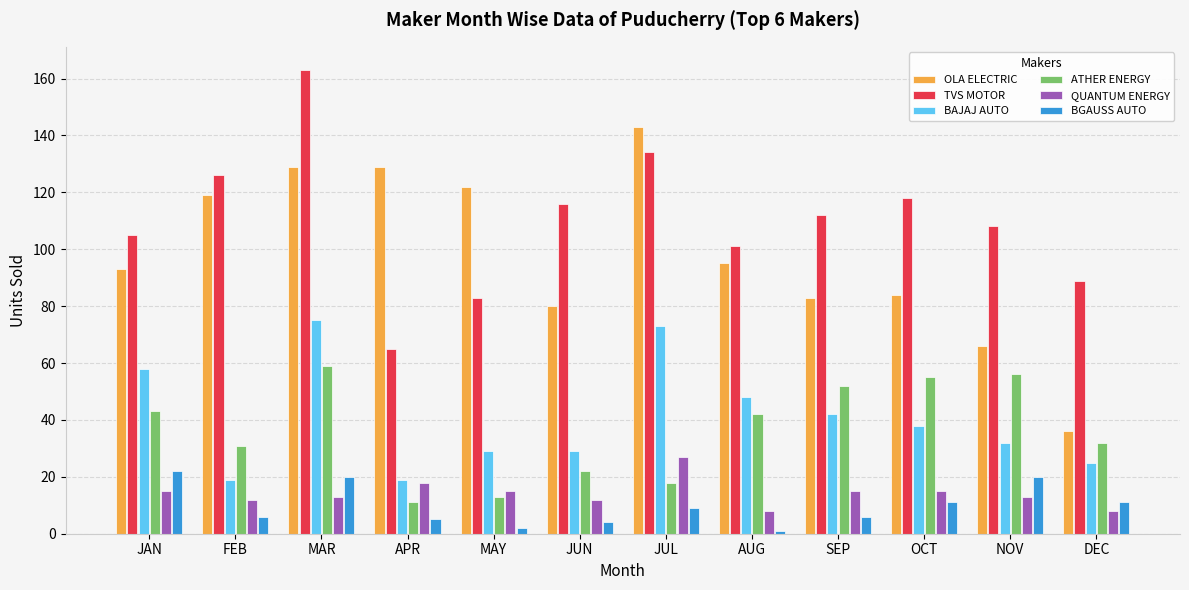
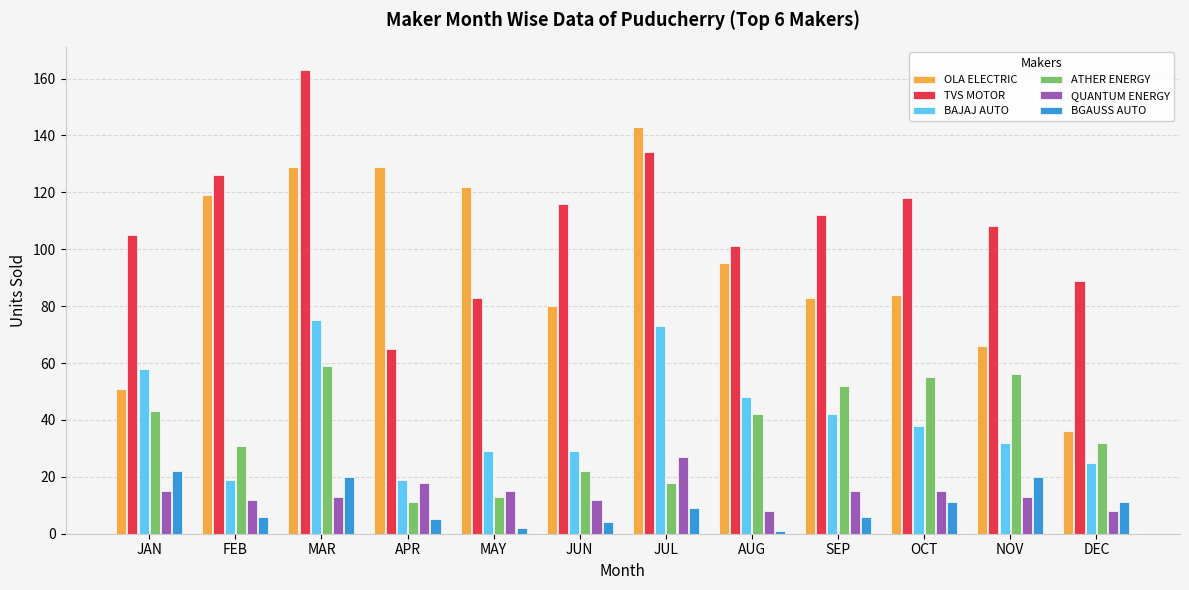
  {
    "OLA ELECTRIC": {
-     "JAN": 93,
+     "JAN": 51,
      "FEB": 119,
      "MAR": 129,
      "APR": 129,
      "MAY": 122,
      "JUN": 80,
      "JUL": 143,
      "AUG": 95,
      "SEP": 83,
      "OCT": 84,
      "NOV": 66,
      "DEC": 36
    },
    "TVS MOTOR": {
      "JAN": 105,
      "FEB": 126,
      "MAR": 163,
      "APR": 65,
      "MAY": 83,
      "JUN": 116,
      "JUL": 134,
      "AUG": 101,
      "SEP": 112,
      "OCT": 118,
      "NOV": 108,
      "DEC": 89
    },
    "BAJAJ AUTO": {
      "JAN": 58,
      "FEB": 19,
      "MAR": 75,
      "APR": 19,
      "MAY": 29,
      "JUN": 29,
      "JUL": 73,
      "AUG": 48,
      "SEP": 42,
      "OCT": 38,
      "NOV": 32,
      "DEC": 25
    },
    "ATHER ENERGY": {
      "JAN": 43,
      "FEB": 31,
      "MAR": 59,
      "APR": 11,
      "MAY": 13,
      "JUN": 22,
      "JUL": 18,
      "AUG": 42,
      "SEP": 52,
      "OCT": 55,
      "NOV": 56,
      "DEC": 32
    },
    "QUANTUM ENERGY": {
      "JAN": 15,
      "FEB": 12,
      "MAR": 13,
      "APR": 18,
      "MAY": 15,
      "JUN": 12,
      "JUL": 27,
      "AUG": 8,
      "SEP": 15,
      "OCT": 15,
      "NOV": 13,
      "DEC": 8
    },
    "BGAUSS AUTO": {
      "JAN": 22,
      "FEB": 6,
      "MAR": 20,
      "APR": 5,
      "MAY": 2,
      "JUN": 4,
      "JUL": 9,
      "AUG": 1,
      "SEP": 6,
      "OCT": 11,
      "NOV": 20,
      "DEC": 11
    }
  }
